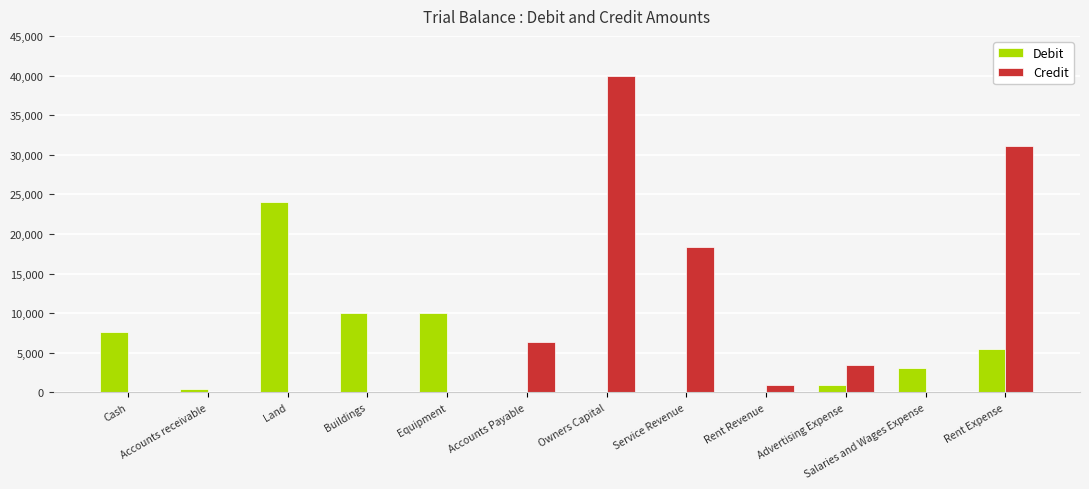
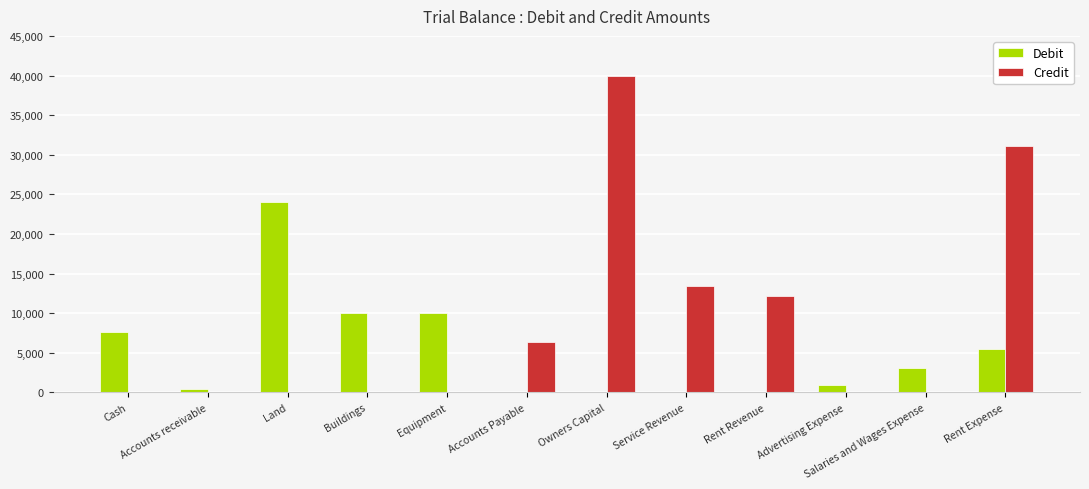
  {
    "Debit": {
      "Cash": "8,000",
      "Accounts receivable": "0",
      "Land": "24,000",
      "Buildings": "10,000",
      "Equipment": "10,000",
      "Accounts Payable": "0",
      "Owners Capital": "0",
      "Service Revenue": "0",
      "Rent Revenue": "0",
      "Advertising Expense": "1,000",
      "Salaries and Wages Expense": "3,000",
      "Rent Expense": "6,000"
    },
    "Credit": {
      "Cash": "0",
      "Accounts receivable": "0",
      "Land": "0",
      "Buildings": "0",
      "Equipment": "0",
      "Accounts Payable": "6,000",
      "Owners Capital": "40,000",
-     "Service Revenue": "18,000",
-     "Rent Revenue": "1,000",
-     "Advertising Expense": "3,000",
+     "Service Revenue": "13,000",
+     "Rent Revenue": "12,000",
+     "Advertising Expense": "0",
      "Salaries and Wages Expense": "0",
      "Rent Expense": "31,000"
    }
  }
